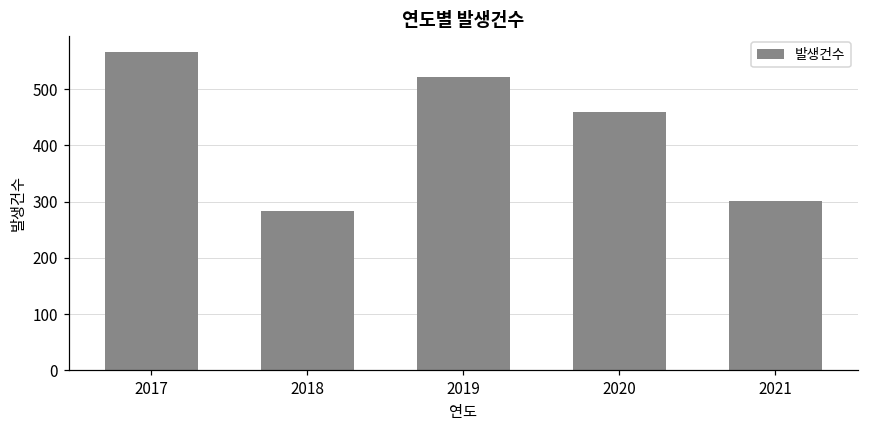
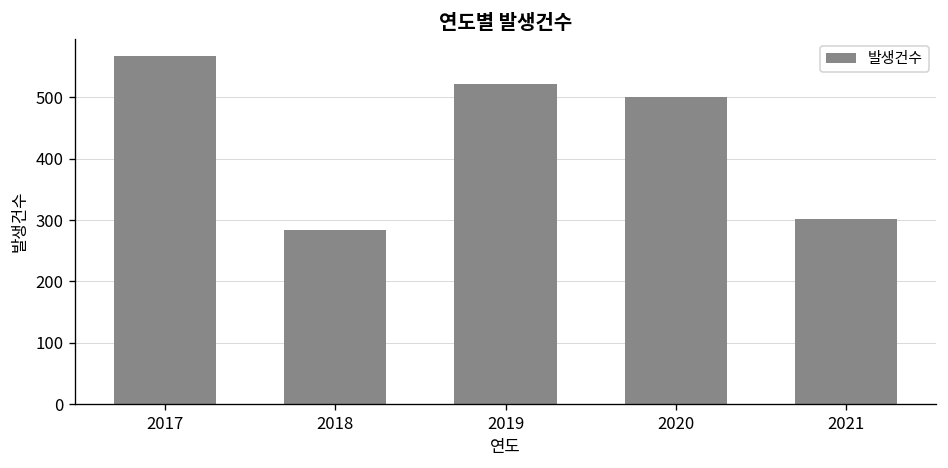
  {
    "2017": 570,
    "2018": 280,
    "2019": 520,
-   "2020": 460,
+   "2020": 500,
    "2021": 300
  }
